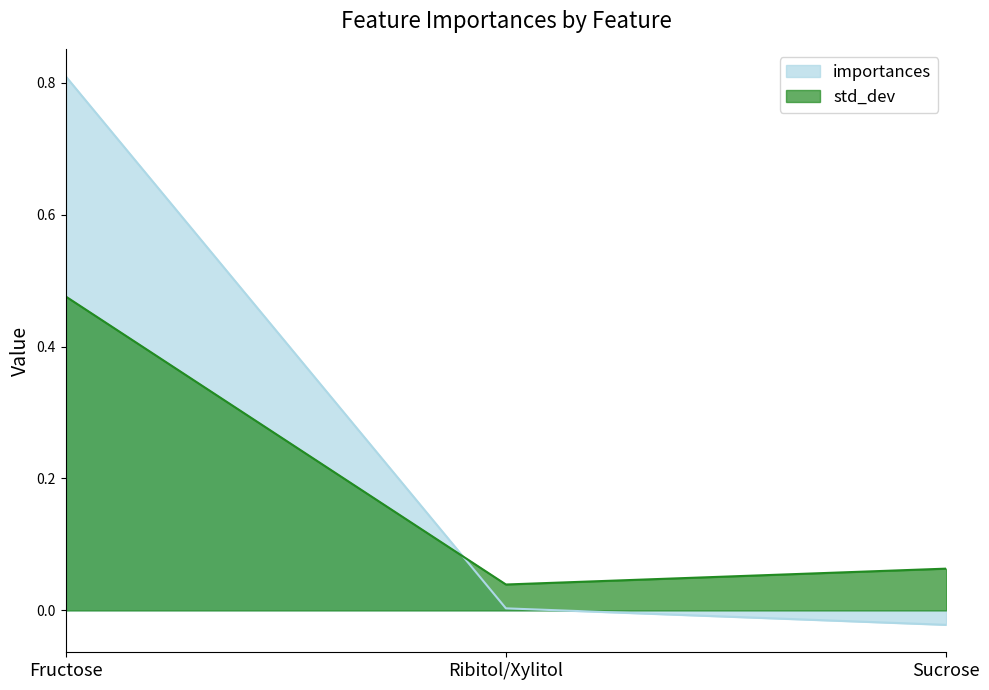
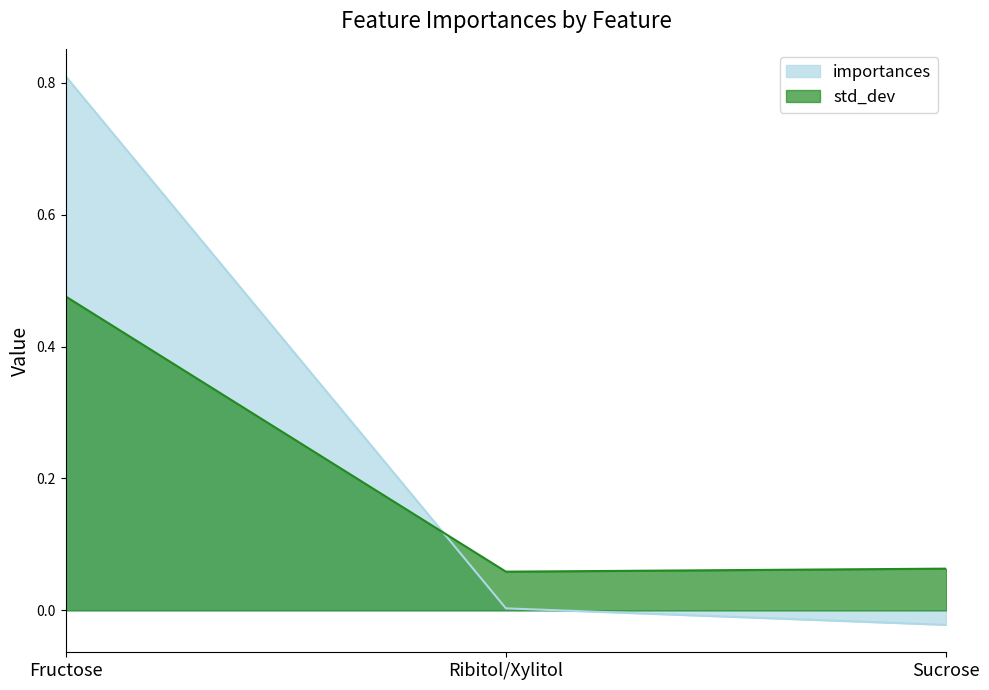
  {
    "std_dev": {
      "Fructose": 0.48,
-     "Ribitol/Xylitol": 0.04,
+     "Ribitol/Xylitol": 0.06,
      "Sucrose": 0.06
    }
  }
